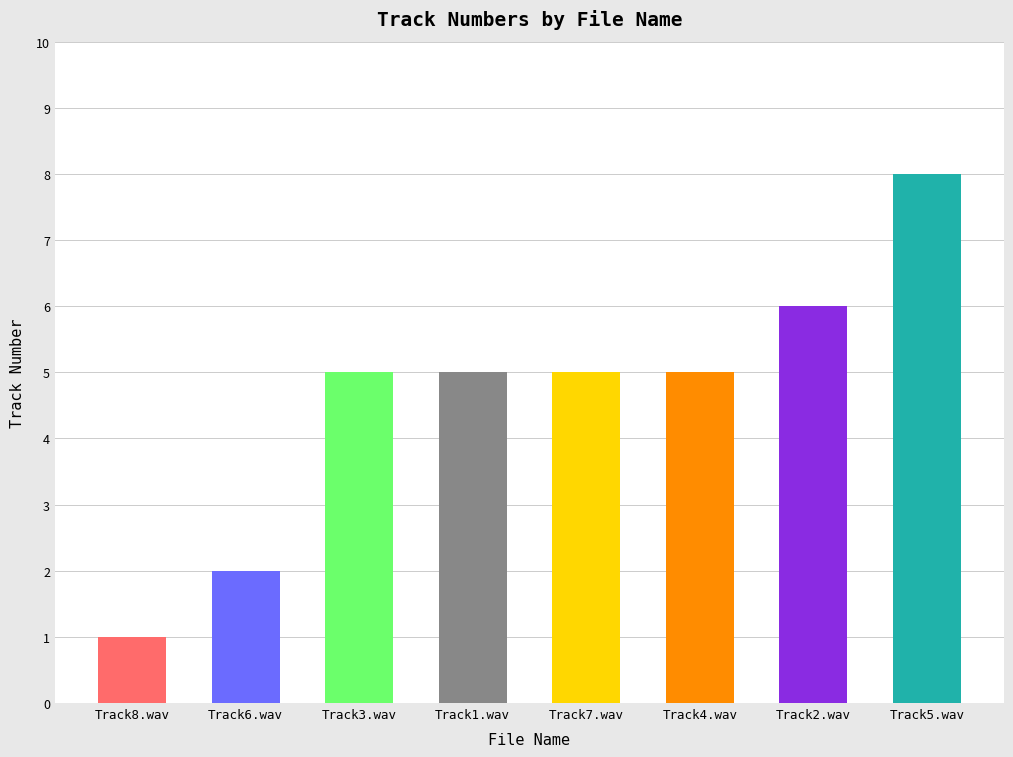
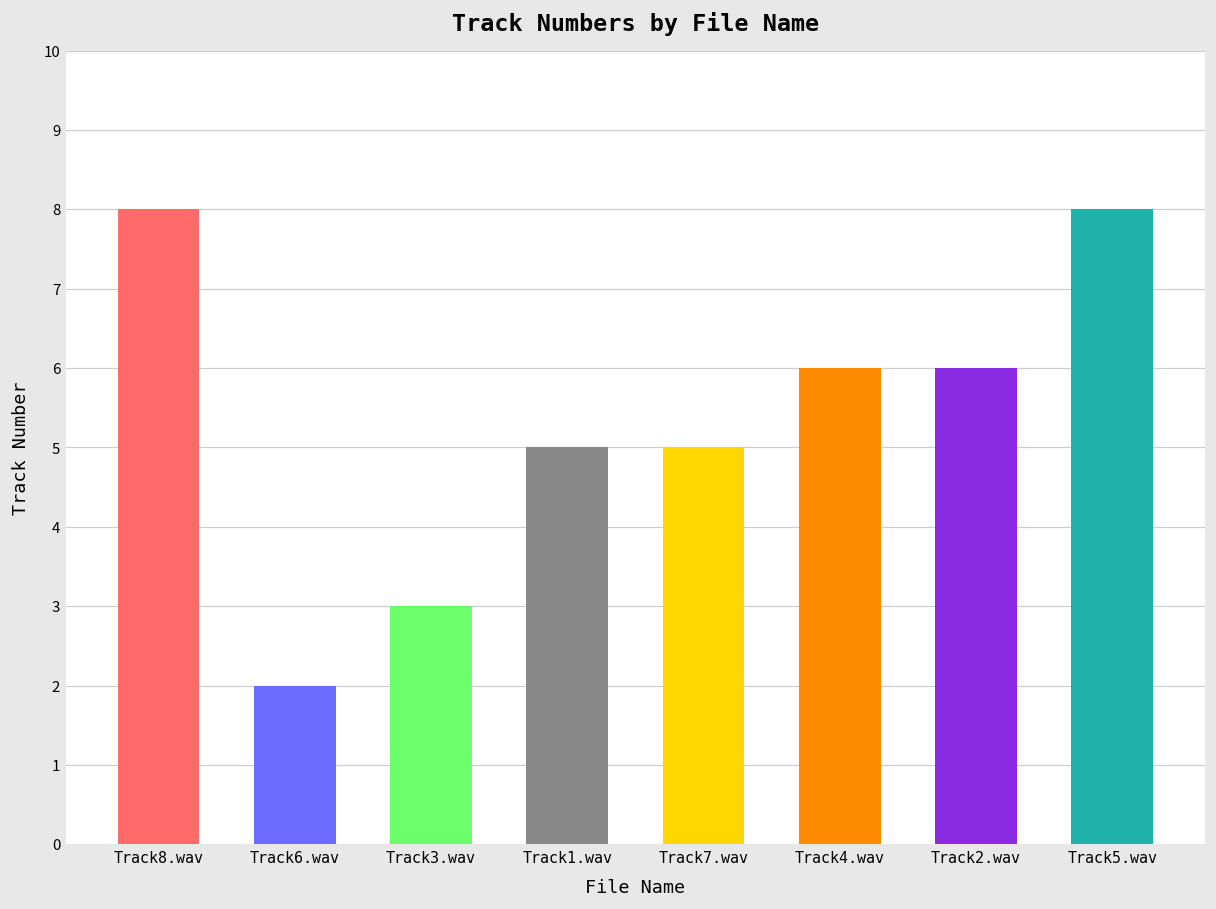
  {
-   "Track8.wav": 1,
+   "Track8.wav": 8,
    "Track6.wav": 2,
-   "Track3.wav": 5,
+   "Track3.wav": 3,
    "Track1.wav": 5,
    "Track7.wav": 5,
-   "Track4.wav": 5,
+   "Track4.wav": 6,
    "Track2.wav": 6,
    "Track5.wav": 8
  }
